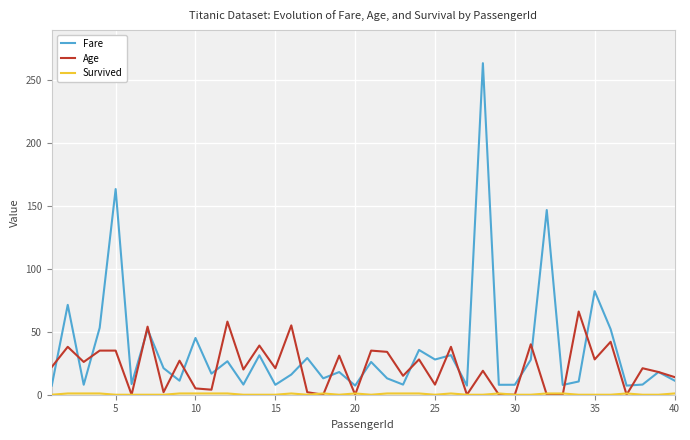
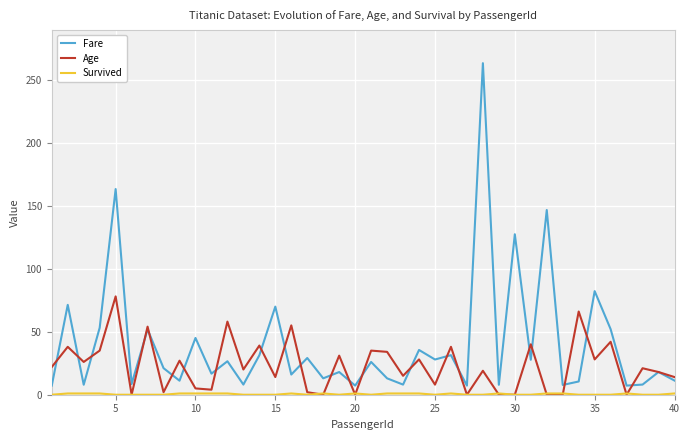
  {
    "Fare": {
      "5": 163,
      "10": 45,
-     "15": 8,
+     "15": 70,
      "20": 7,
      "25": 28,
-     "30": 8,
+     "30": 127,
      "35": 82,
      "40": 11
    },
    "Age": {
-     "5": 35,
+     "5": 78,
      "10": 5,
-     "15": 21,
+     "15": 14,
      "25": 8,
      "35": 28,
      "40": 14
    },
    "Survived": {
      "5": 0,
      "10": 1,
      "15": 0,
      "25": 0,
      "35": 0,
      "40": 1
    }
  }
